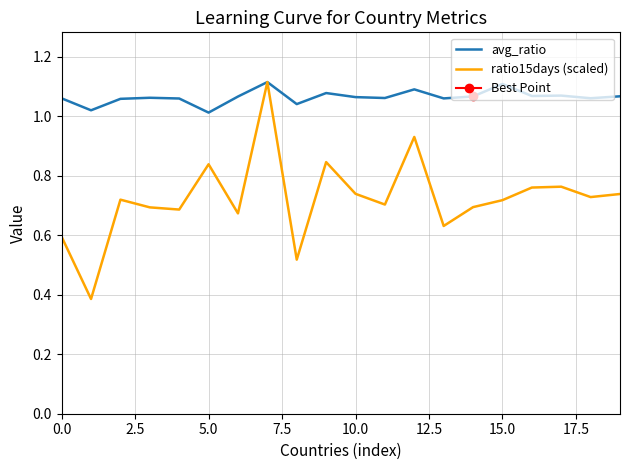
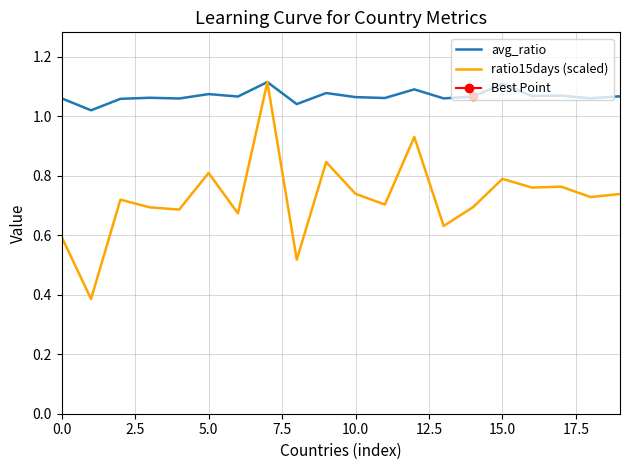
  {
    "avg_ratio": {
      "0.0": 1.06,
-     "5.0": 1.01,
+     "5.0": 1.07,
      "10.0": 1.06
    },
    "ratio15days (scaled)": {
      "0.0": 0.59,
-     "5.0": 0.84,
+     "5.0": 0.81,
      "10.0": 0.74,
-     "15.0": 0.72
+     "15.0": 0.79
    }
  }
